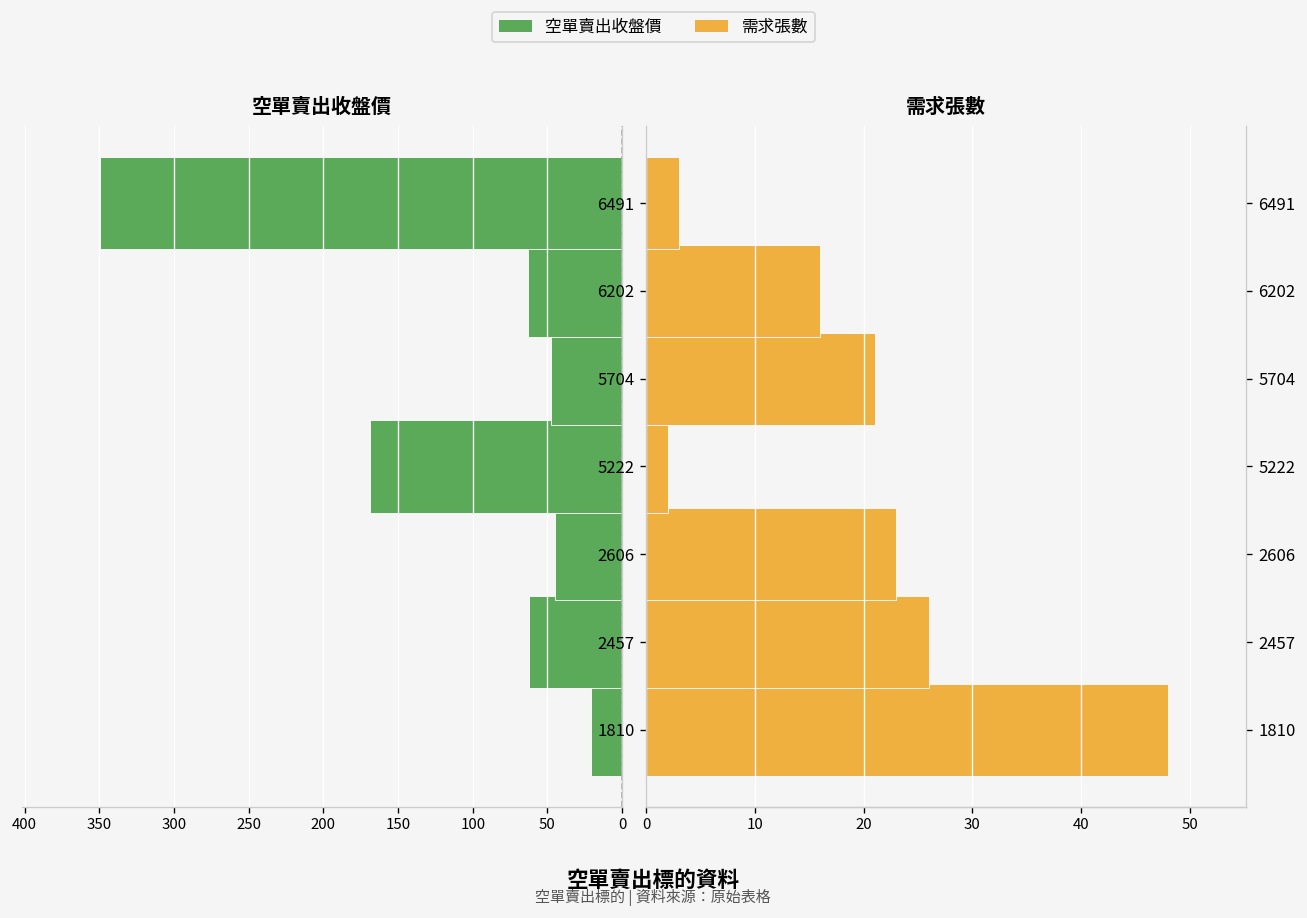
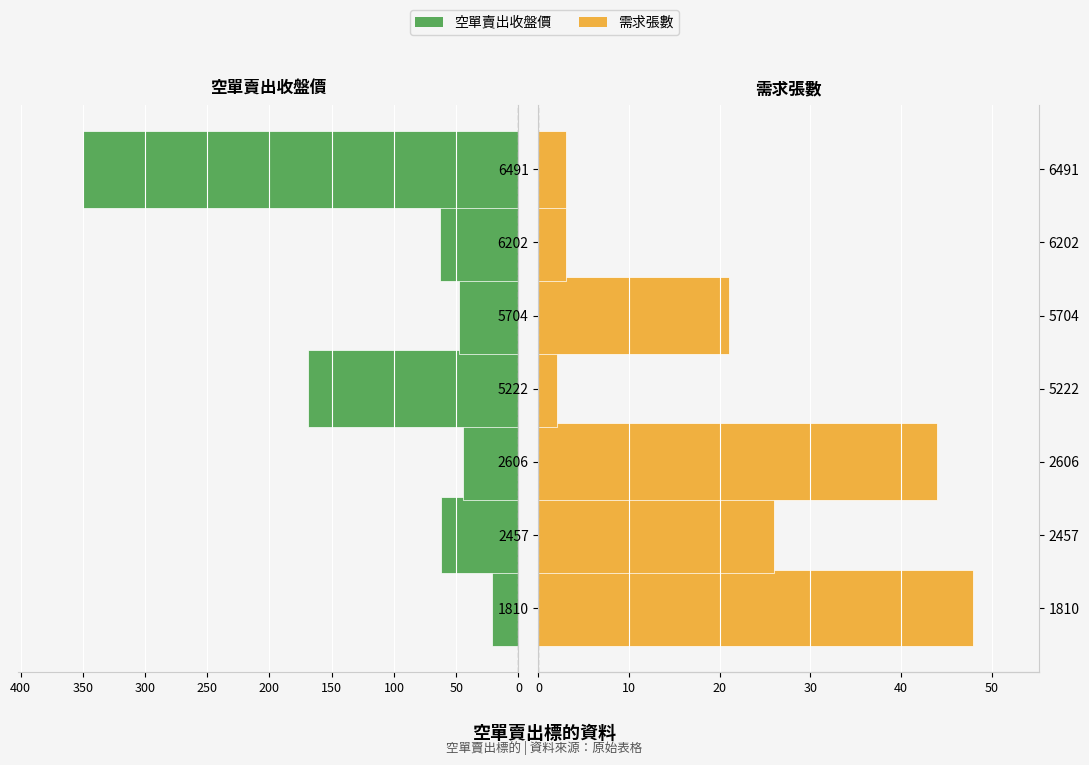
  {
    "需求張數": {
      "6491": 3,
-     "6202": 16,
+     "6202": 3,
      "5704": 21,
      "5222": 2,
-     "2606": 23,
+     "2606": 44,
      "2457": 26,
      "1810": 48
    }
  }
